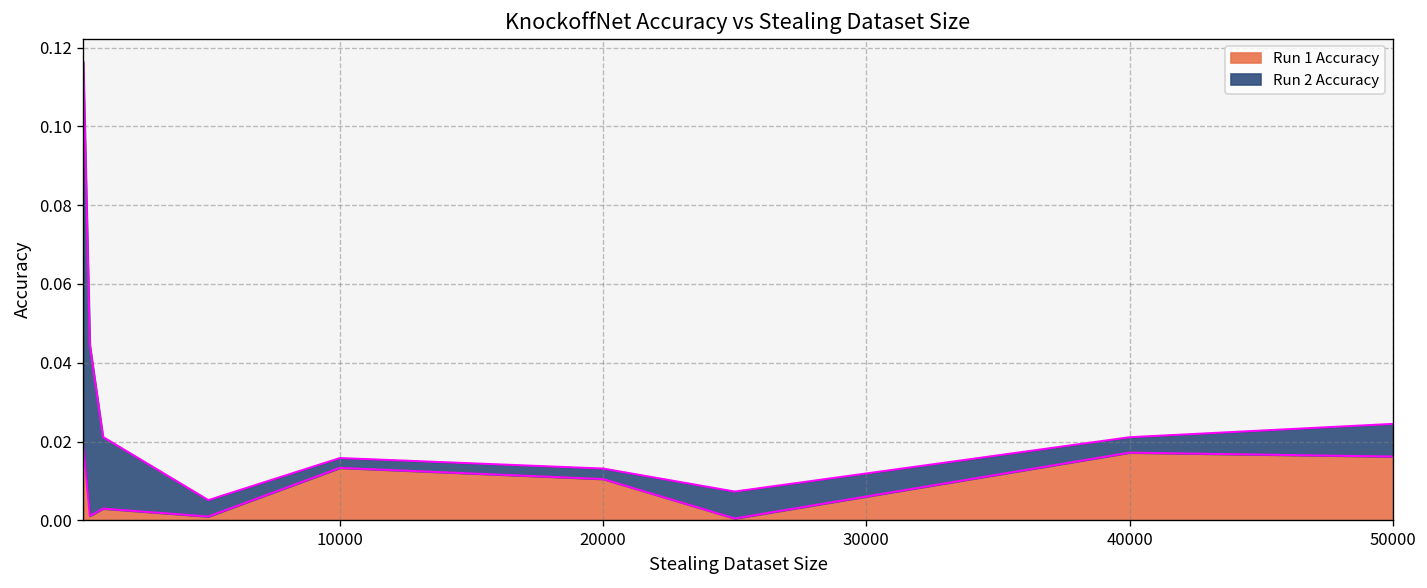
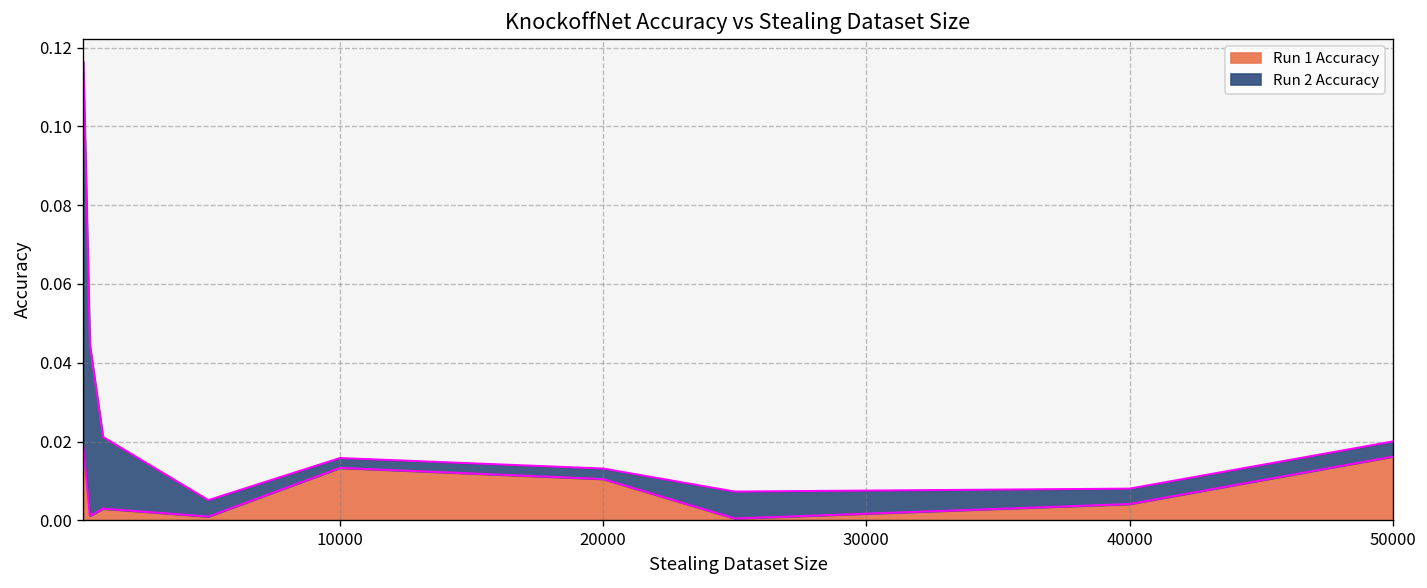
  {
    "Run 1 Accuracy": {
      "10000": 0.013,
      "20000": 0.011,
-     "40000": 0.017,
+     "40000": 0.004,
      "50000": 0.016
    },
    "Run 2 Accuracy": {
      "10000": 0.003,
      "20000": 0.003,
      "40000": 0.004,
-     "50000": 0.008
+     "50000": 0.004
    }
  }
